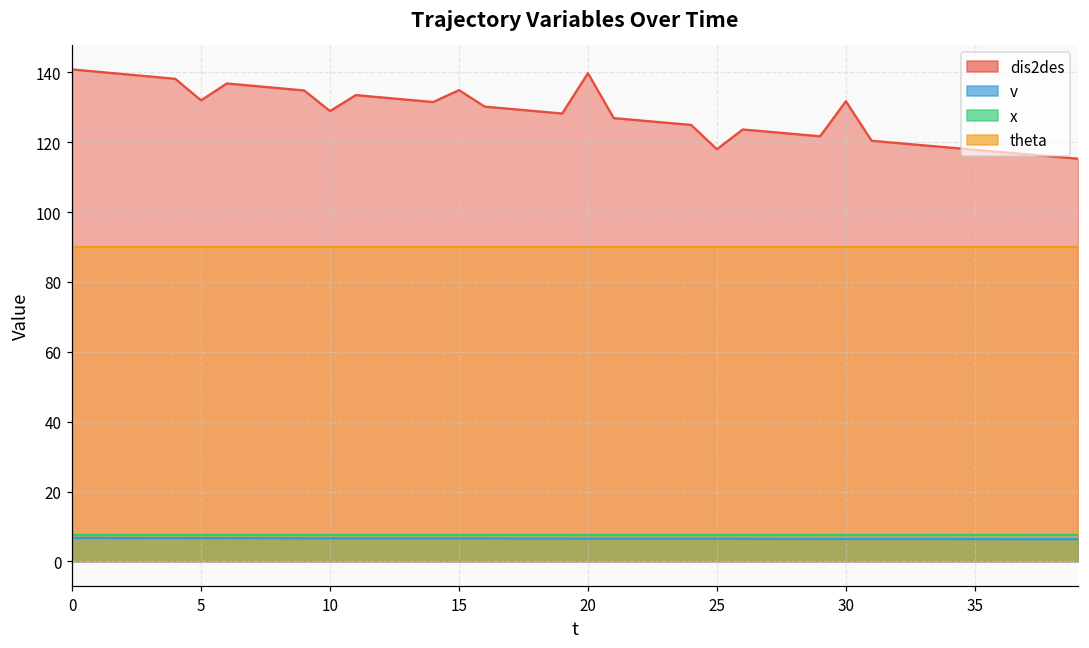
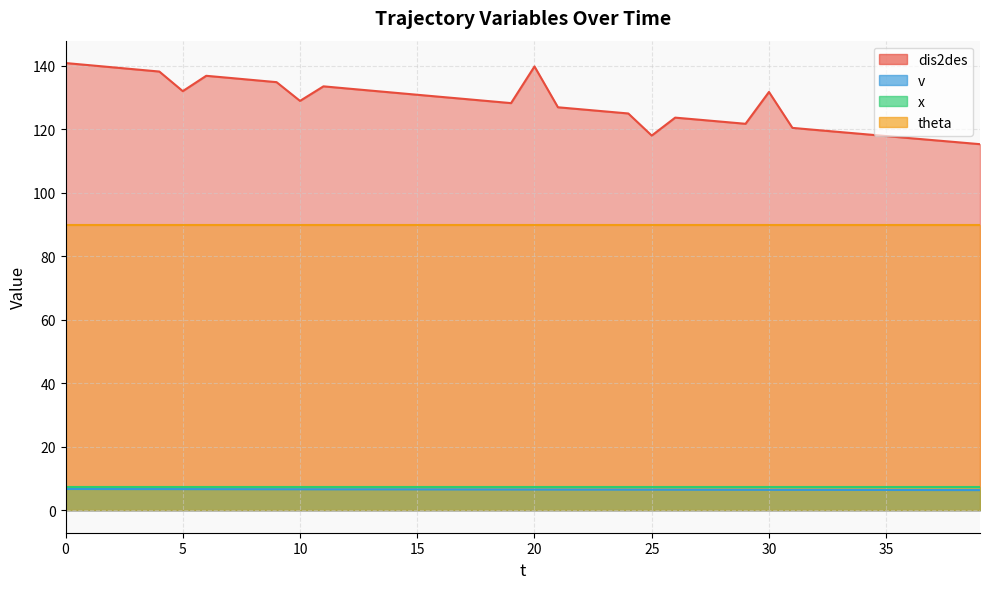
  {
    "dis2des": {
      "0": 141,
      "5": 132,
      "10": 129,
-     "15": 135,
+     "15": 131,
      "20": 140,
      "25": 118,
      "30": 132,
      "35": 118
    },
    "v": {
      "5": 7,
      "10": 7,
      "15": 7,
      "20": 7,
      "25": 7,
      "30": 6,
      "35": 6
    },
    "x": {
      "5": 8,
      "10": 8,
      "15": 8,
      "20": 8,
      "25": 8,
      "30": 8,
      "35": 8
    },
    "theta": {
      "0": 90,
      "5": 90,
      "10": 90,
      "15": 90,
      "20": 90,
      "25": 90,
      "30": 90,
      "35": 90
    }
  }
